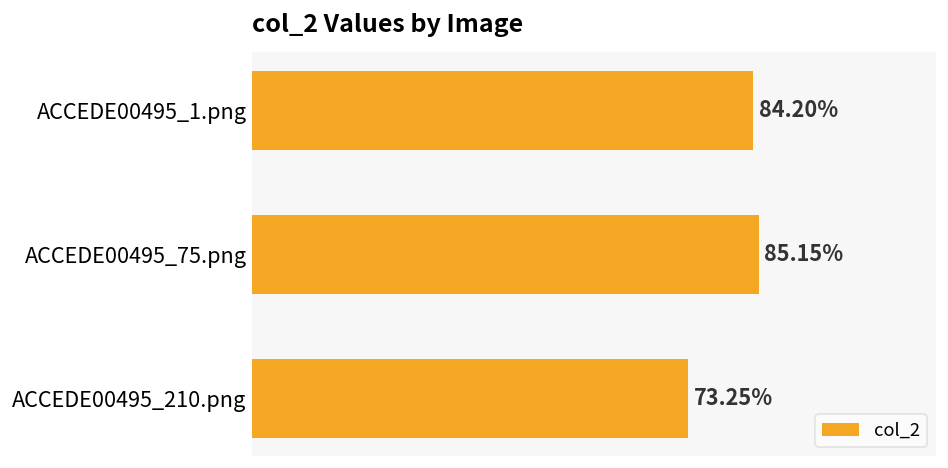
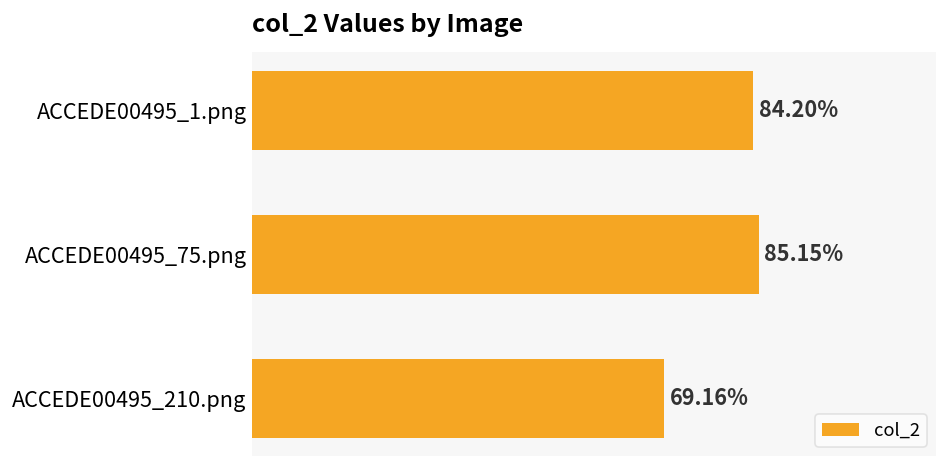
  {
    "ACCEDE00495_1.png": "84.20%",
    "ACCEDE00495_75.png": "85.15%",
-   "ACCEDE00495_210.png": "73.25%"
+   "ACCEDE00495_210.png": "69.16%"
  }
